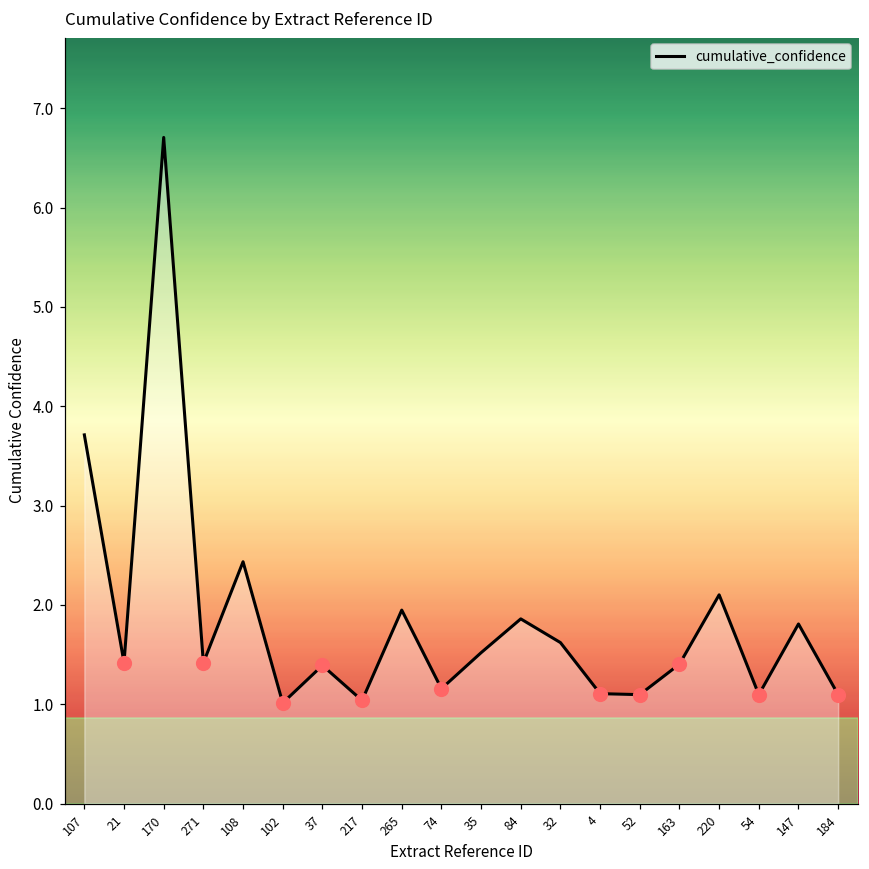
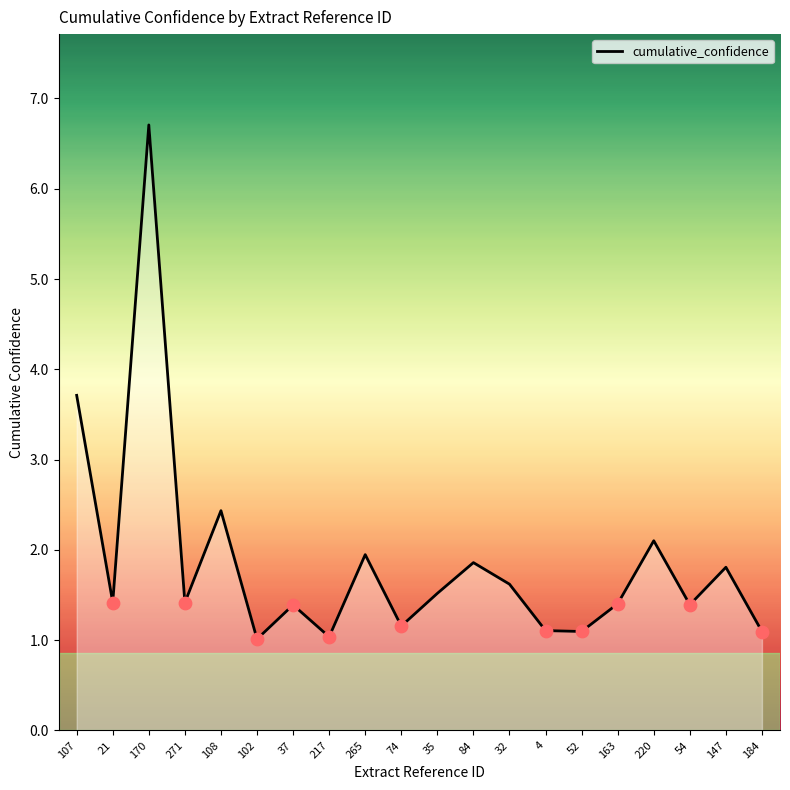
  {
    "cumulative_confidence": {
      "107": 3.7,
      "170": 6.7,
      "108": 2.4,
      "265": 1.9,
      "35": 1.5,
      "84": 1.9,
      "32": 1.6,
      "220": 2.1,
-     "54": 1.1,
+     "54": 1.4,
      "147": 1.8
    }
  }
